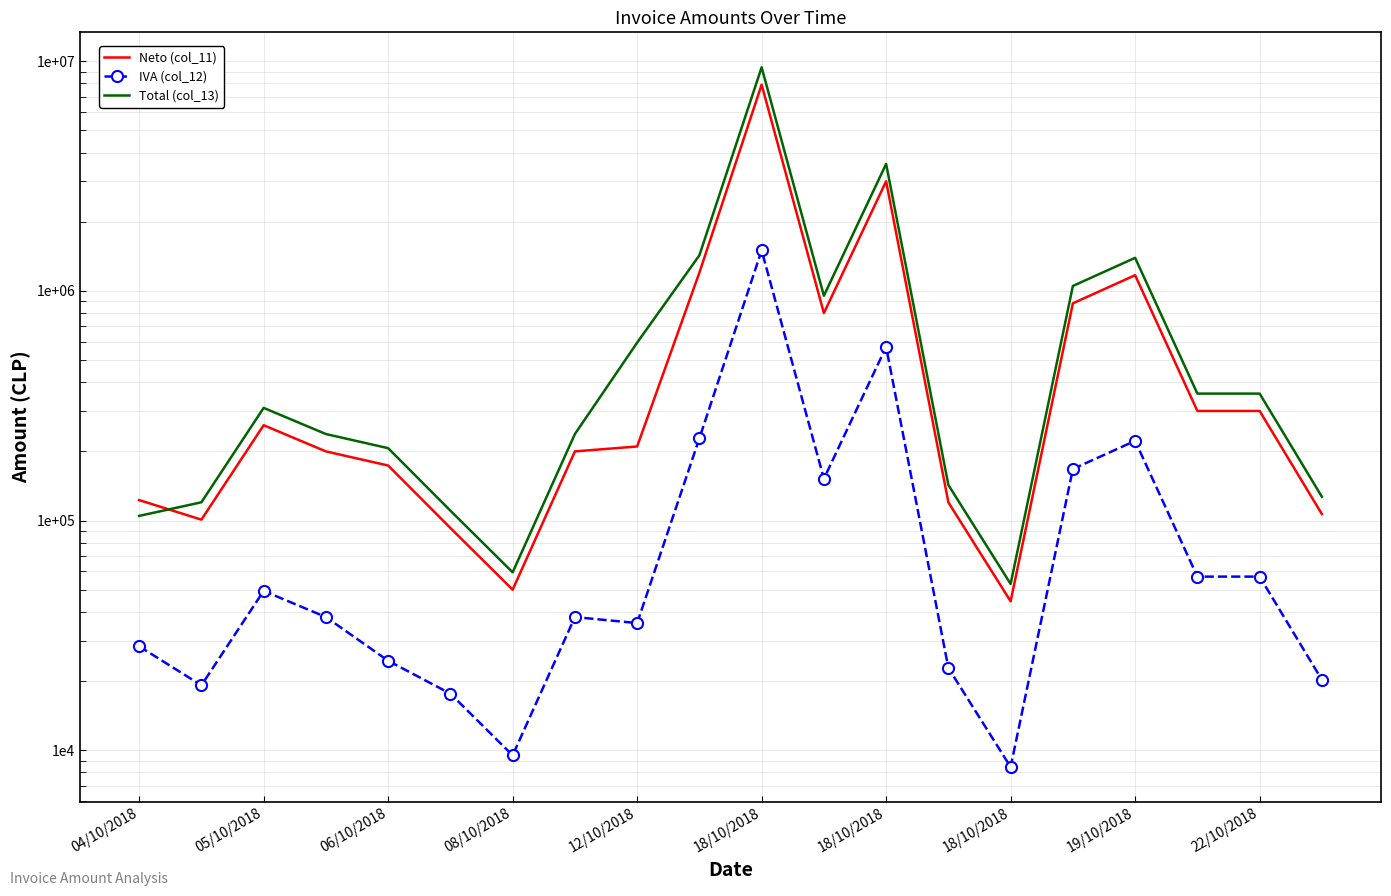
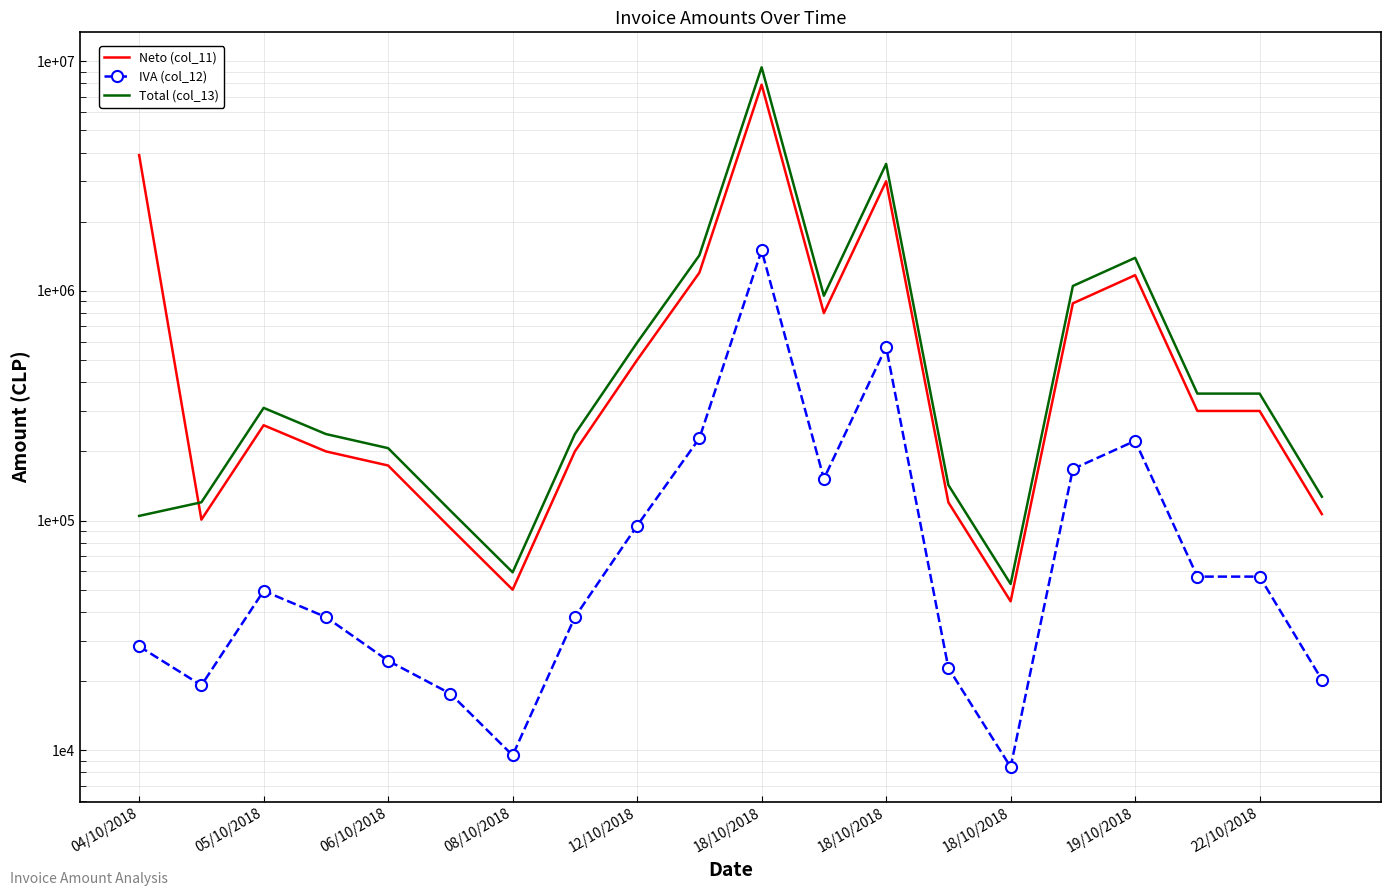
  {
    "Neto (col_11)": {
-     "04/10/2018": 120000,
+     "04/10/2018": 3900000,
      "06/10/2018": 170000,
-     "12/10/2018": 210000,
+     "12/10/2018": 500000,
      "22/10/2018": 300000
    },
    "IVA (col_12)": {
      "04/10/2018": 28000,
      "06/10/2018": 25000,
-     "12/10/2018": 36000,
+     "12/10/2018": 95000,
      "22/10/2018": 57000
    },
    "Total (col_13)": {
      "04/10/2018": 100000,
      "06/10/2018": 210000,
      "12/10/2018": 600000,
      "22/10/2018": 360000
    }
  }
